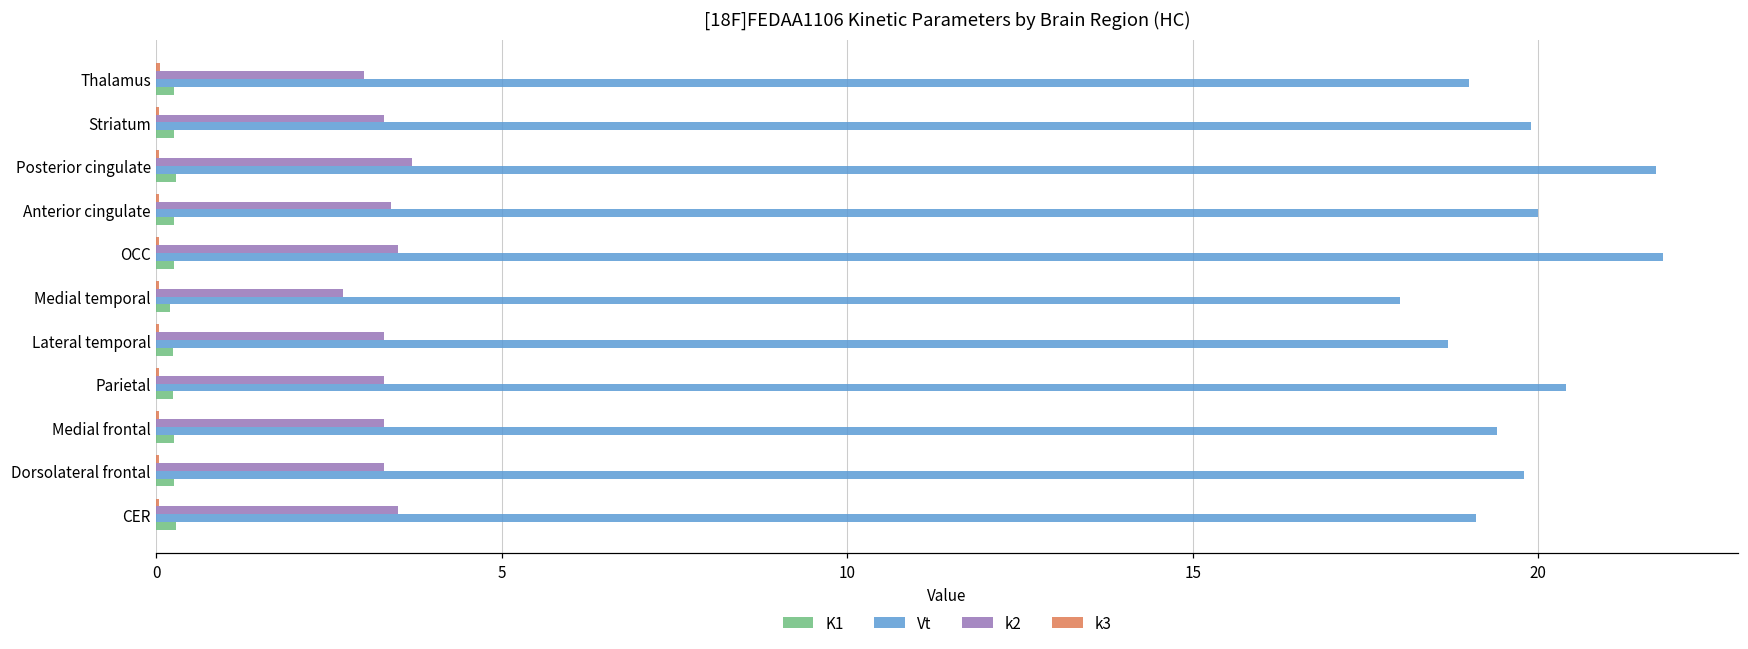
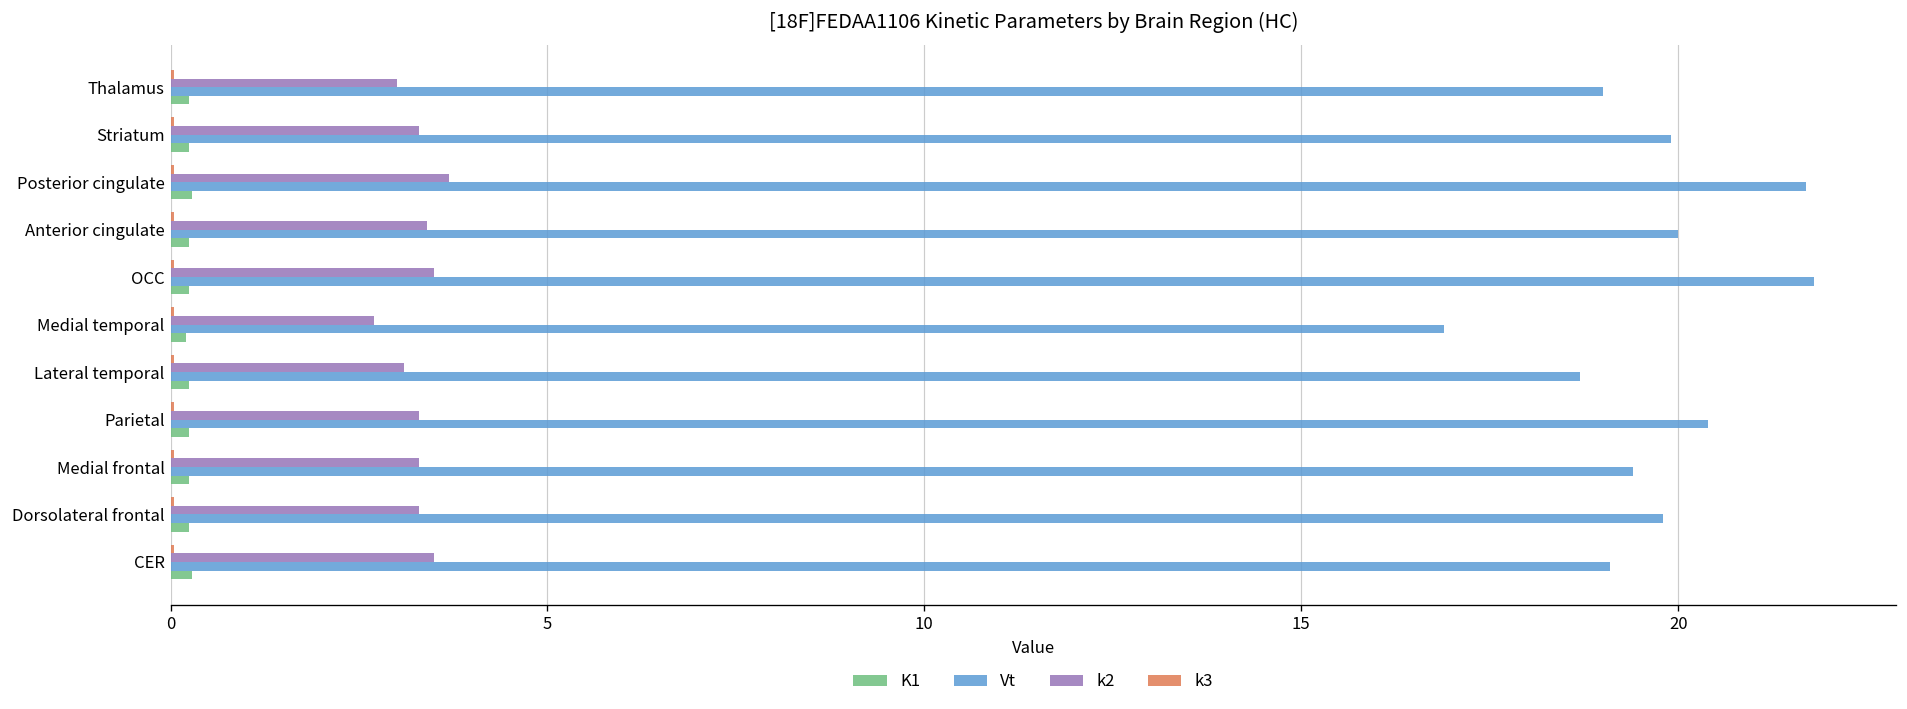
  {
    "K1": {
      "Thalamus": 0.3,
      "Striatum": 0.3,
      "Posterior cingulate": 0.3,
      "Anterior cingulate": 0.3,
      "OCC": 0.3,
      "Medial temporal": 0.2,
      "Lateral temporal": 0.2,
      "Parietal": 0.2,
      "Medial frontal": 0.3,
      "Dorsolateral frontal": 0.3,
      "CER": 0.3
    },
    "Vt": {
      "Thalamus": 19.0,
      "Striatum": 19.9,
      "Posterior cingulate": 21.7,
      "Anterior cingulate": 20.0,
      "OCC": 21.8,
-     "Medial temporal": 18.0,
+     "Medial temporal": 16.9,
      "Lateral temporal": 18.7,
      "Parietal": 20.4,
      "Medial frontal": 19.4,
      "Dorsolateral frontal": 19.8,
      "CER": 19.1
    },
    "k2": {
      "Thalamus": 3.0,
      "Striatum": 3.3,
      "Posterior cingulate": 3.7,
      "Anterior cingulate": 3.4,
      "OCC": 3.5,
      "Medial temporal": 2.7,
-     "Lateral temporal": 3.3,
+     "Lateral temporal": 3.1,
      "Parietal": 3.3,
      "Medial frontal": 3.3,
      "Dorsolateral frontal": 3.3,
      "CER": 3.5
    },
    "k3": {
      "Thalamus": 0.0,
      "Striatum": 0.0,
      "Posterior cingulate": 0.0,
      "Anterior cingulate": 0.0,
      "OCC": 0.0,
      "Medial temporal": 0.0,
      "Lateral temporal": 0.0,
      "Parietal": 0.0,
      "Medial frontal": 0.0,
      "Dorsolateral frontal": 0.0,
      "CER": 0.0
    }
  }
